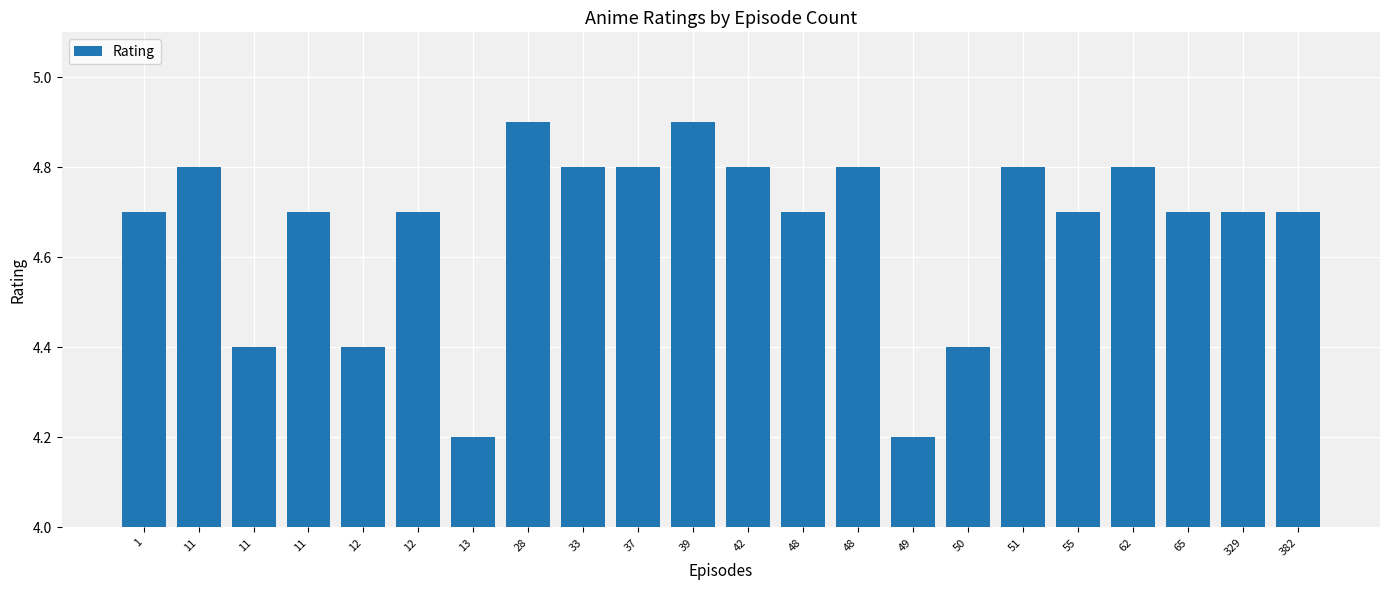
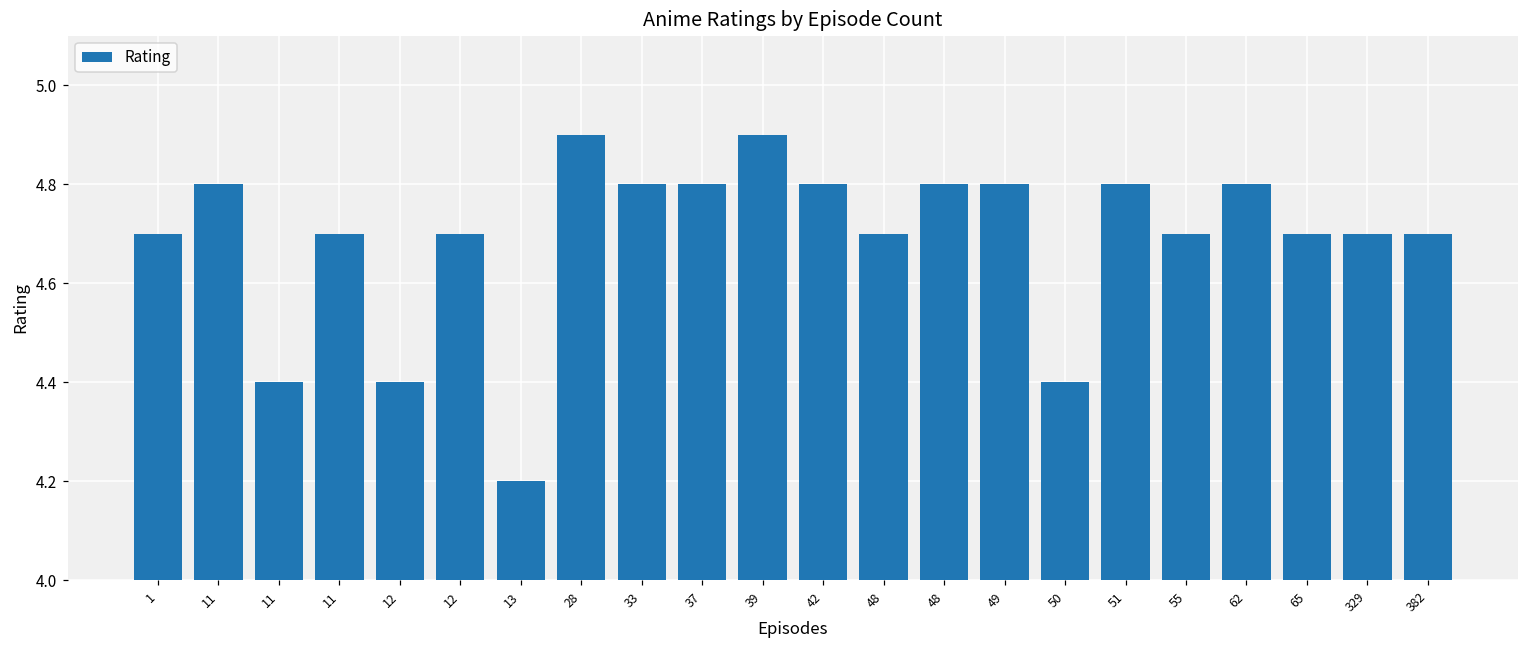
  {
    "1": 4.7,
    "13": 4.2,
    "28": 4.9,
    "33": 4.8,
    "37": 4.8,
    "39": 4.9,
    "42": 4.8,
-   "49": 4.2,
+   "49": 4.8,
    "50": 4.4,
    "51": 4.8,
    "55": 4.7,
    "62": 4.8,
    "65": 4.7,
    "329": 4.7,
    "382": 4.7
  }
